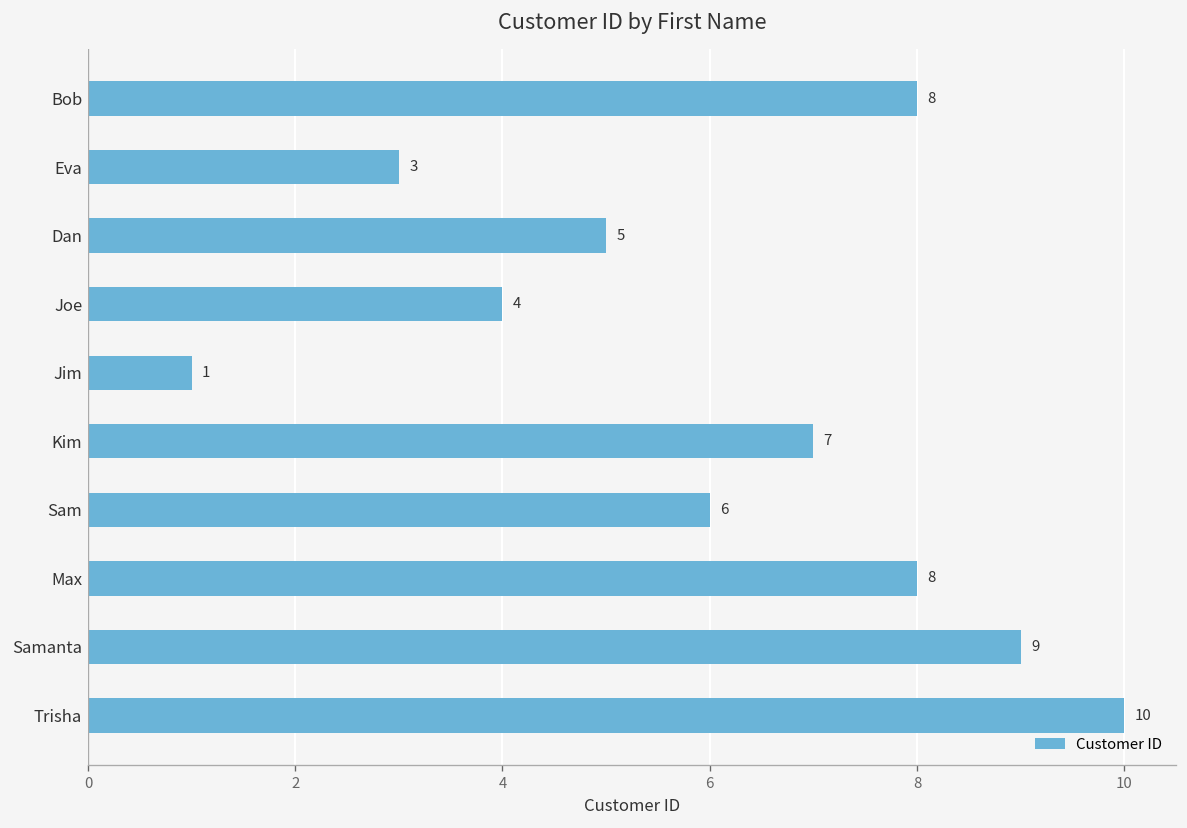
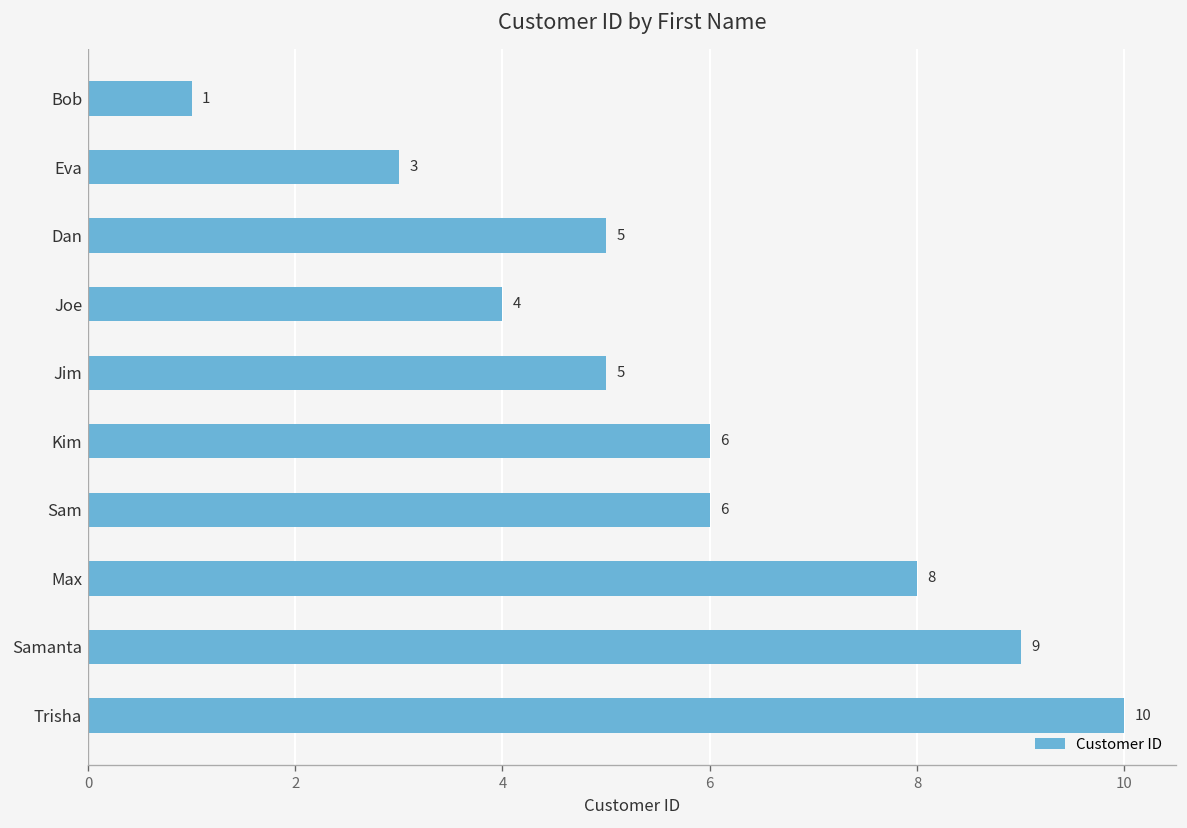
  {
-   "Bob": 8,
+   "Bob": 1,
    "Eva": 3,
    "Dan": 5,
    "Joe": 4,
-   "Jim": 1,
-   "Kim": 7,
+   "Jim": 5,
+   "Kim": 6,
    "Sam": 6,
    "Max": 8,
    "Samanta": 9,
    "Trisha": 10
  }
